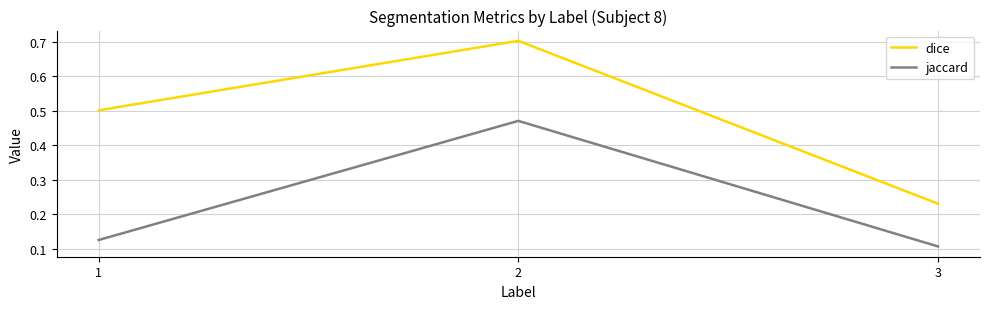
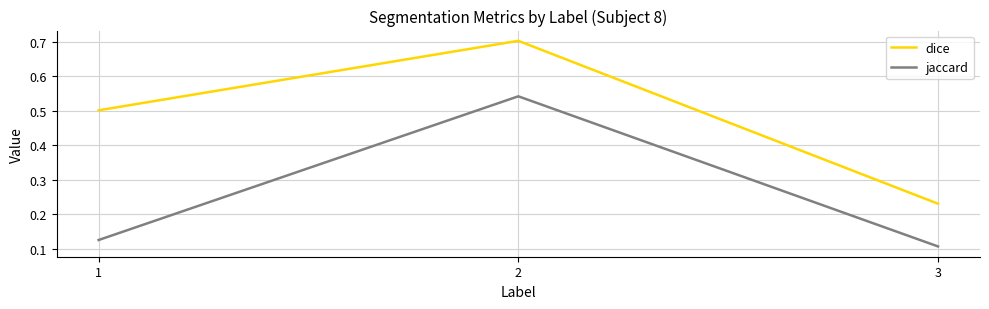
  {
    "dice": {
      "1": 0.50,
      "2": 0.70,
      "3": 0.23
    },
    "jaccard": {
      "1": 0.13,
-     "2": 0.47,
+     "2": 0.54,
      "3": 0.11
    }
  }
